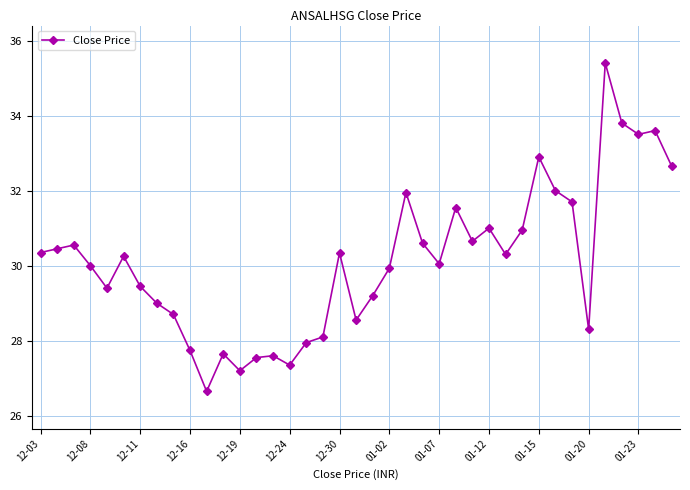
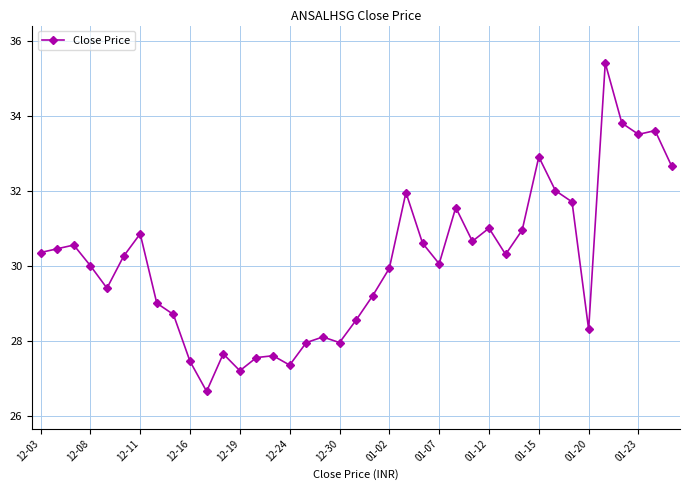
  {
    "12-03": 30.4,
    "12-08": 30.0,
-   "12-11": 29.5,
-   "12-16": 27.7,
+   "12-11": 30.9,
+   "12-16": 27.5,
    "12-19": 27.2,
    "12-24": 27.4,
-   "12-30": 30.3,
+   "12-30": 28.0,
    "01-02": 29.9,
    "01-07": 30.1,
    "01-12": 31.0,
    "01-15": 32.9,
    "01-20": 28.3,
    "01-23": 33.5
  }
